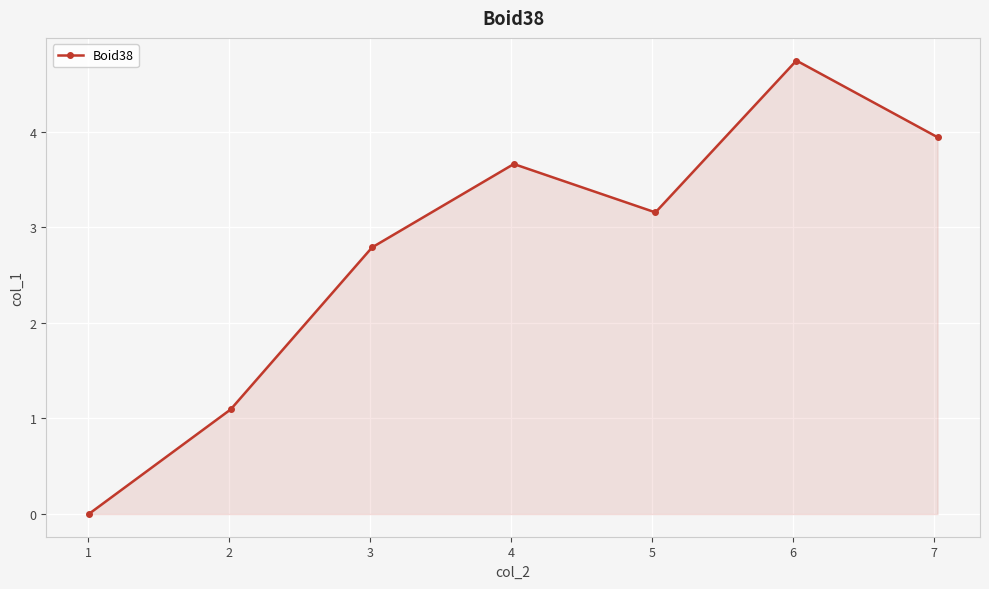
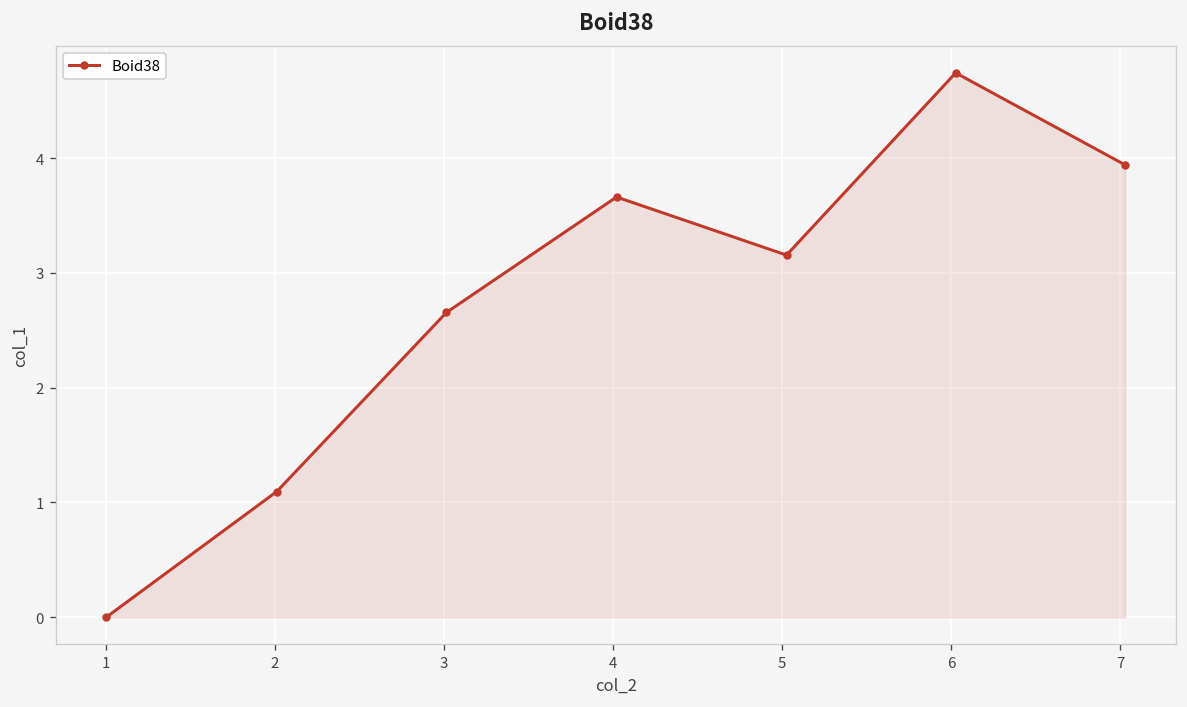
  {
    "1": 0.0,
    "2": 1.1,
-   "3": 2.8
+   "3": 2.7
  }
